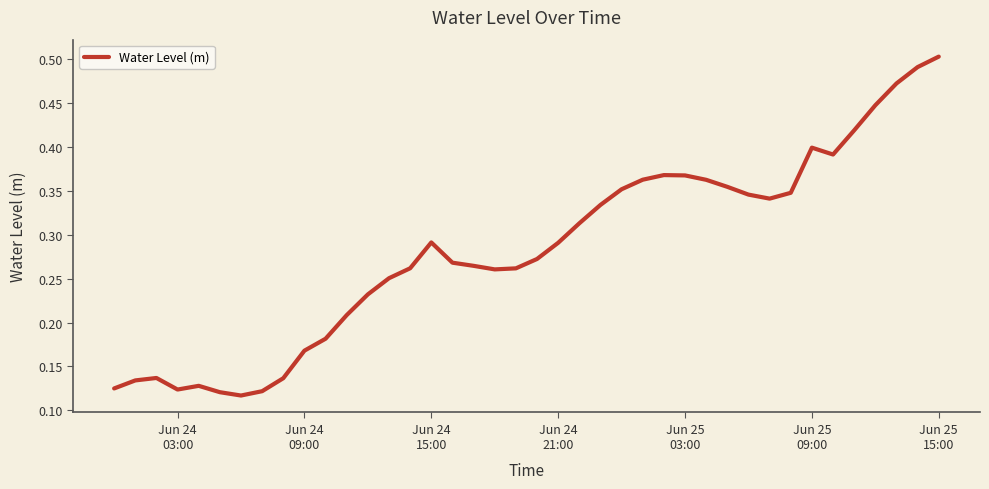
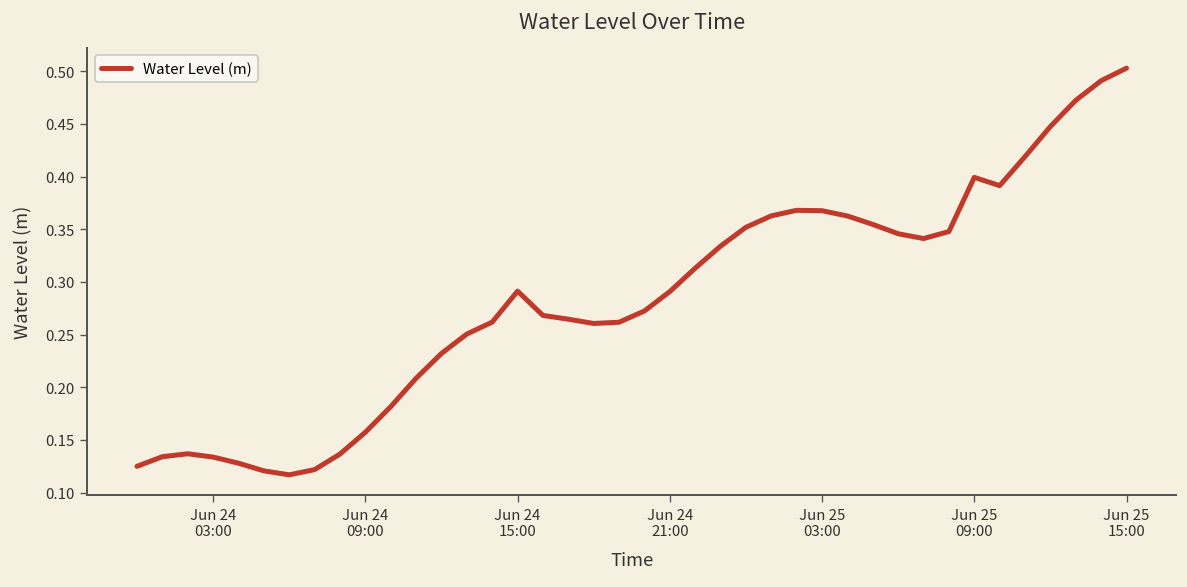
  {
-   "Jun 24 03:00": 0.12,
-   "Jun 24 09:00": 0.17,
+   "Jun 24 03:00": 0.13,
+   "Jun 24 09:00": 0.16,
    "Jun 24 15:00": 0.29,
    "Jun 24 21:00": 0.29,
    "Jun 25 03:00": 0.37,
    "Jun 25 09:00": 0.40,
    "Jun 25 15:00": 0.50
  }
